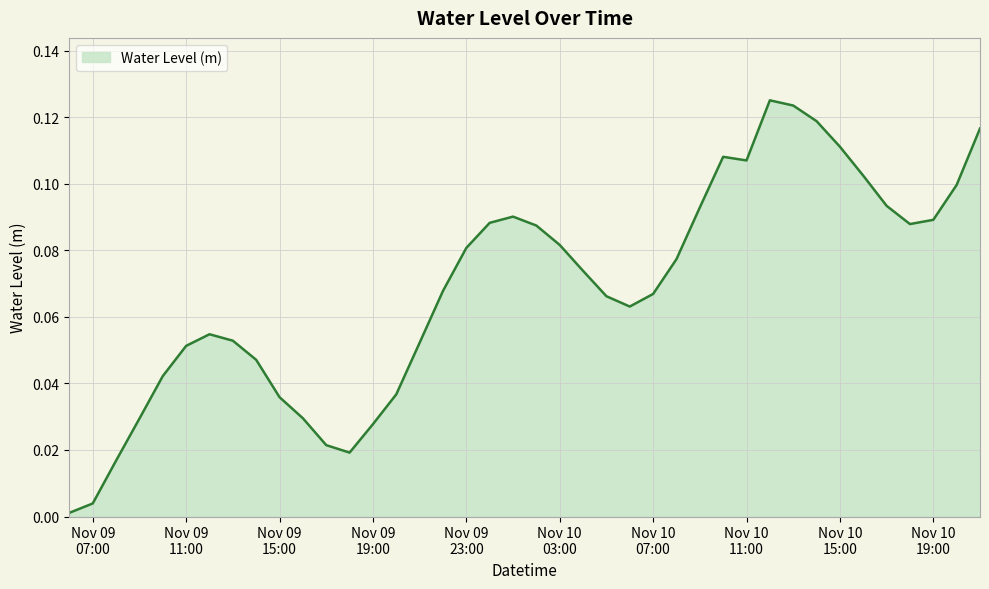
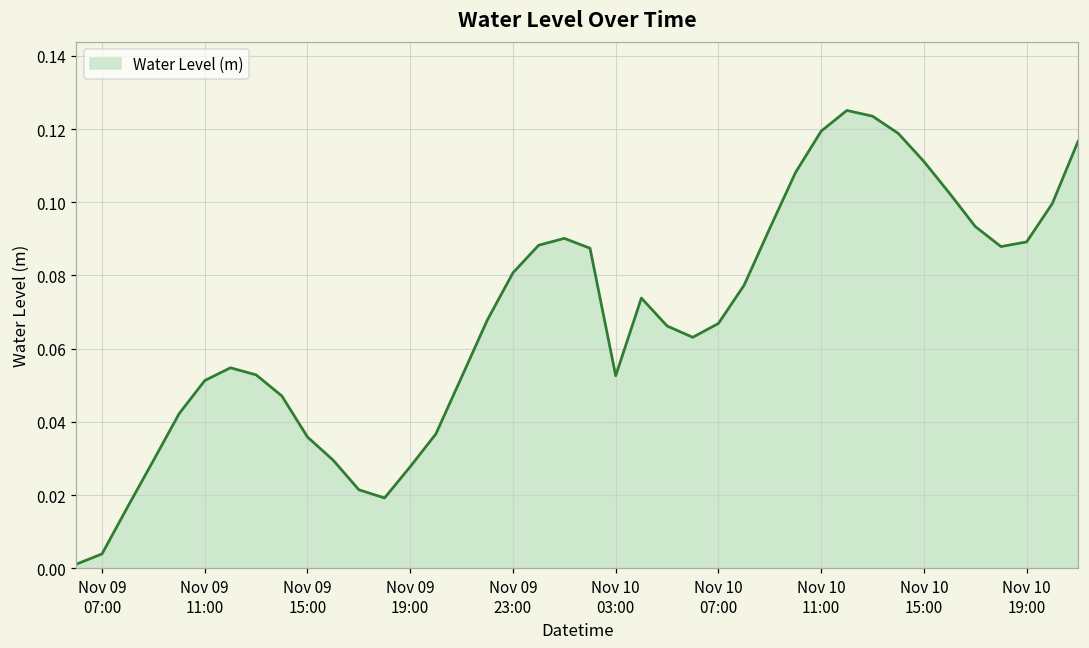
  {
    "Nov 09 07:00": 0.004,
    "Nov 09 11:00": 0.051,
    "Nov 09 15:00": 0.036,
    "Nov 09 19:00": 0.028,
    "Nov 09 23:00": 0.081,
-   "Nov 10 03:00": 0.082,
+   "Nov 10 03:00": 0.053,
    "Nov 10 07:00": 0.067,
-   "Nov 10 11:00": 0.107,
+   "Nov 10 11:00": 0.119,
    "Nov 10 15:00": 0.111,
    "Nov 10 19:00": 0.089
  }
